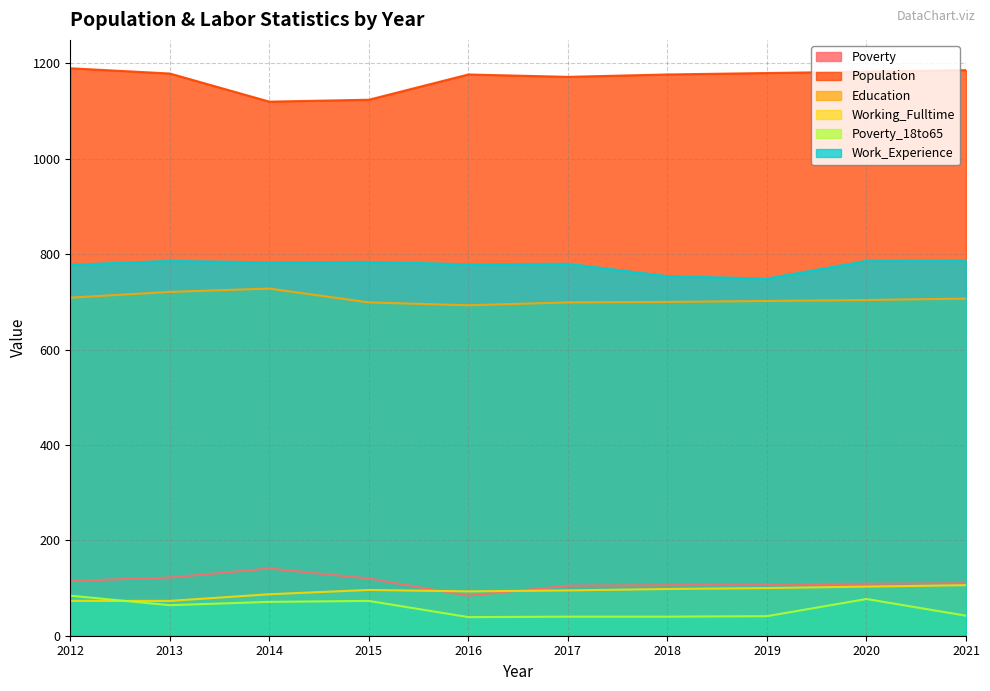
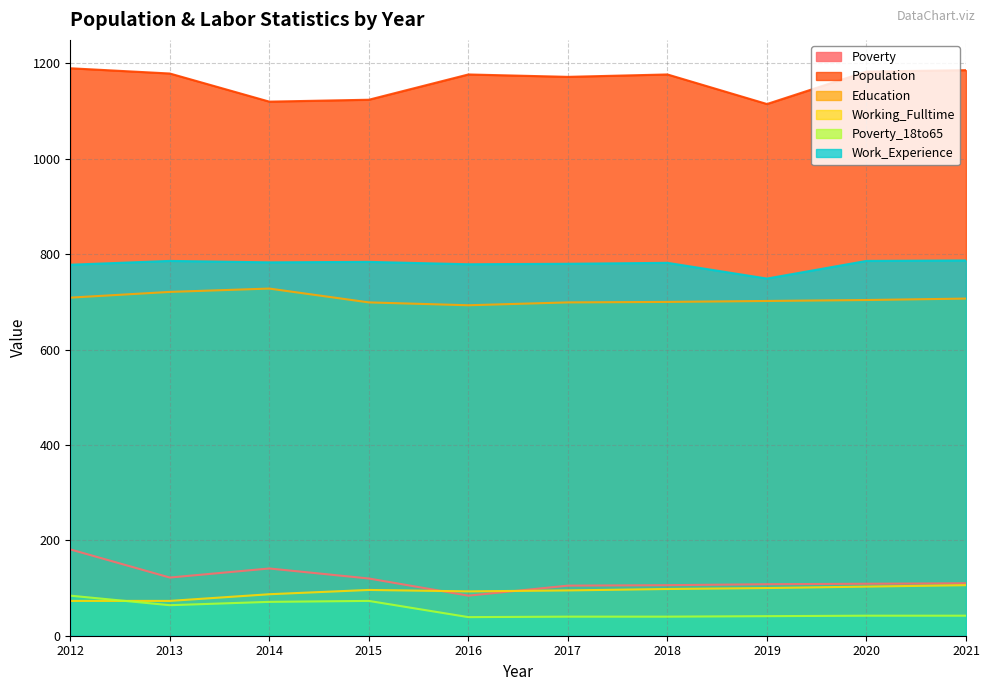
  {
    "Poverty": {
-     "2012": 120,
+     "2012": 180,
      "2013": 120,
      "2014": 140,
      "2015": 120,
      "2016": 80,
      "2017": 110,
      "2018": 110,
      "2019": 110,
      "2020": 110
    },
    "Population": {
      "2012": 1190,
      "2013": 1180,
      "2014": 1120,
      "2015": 1120,
      "2016": 1180,
      "2017": 1170,
      "2018": 1180,
-     "2019": 1180,
+     "2019": 1120,
      "2021": 1190
    },
    "Poverty_18to65": {
      "2012": 80,
      "2013": 60,
      "2014": 70,
      "2015": 70,
      "2016": 40,
      "2017": 40,
      "2018": 40,
      "2019": 40,
-     "2020": 80,
+     "2020": 40,
      "2021": 40
    },
    "Work_Experience": {
      "2012": 780,
      "2013": 790,
      "2014": 780,
      "2015": 780,
      "2016": 780,
      "2017": 780,
-     "2018": 750,
+     "2018": 780,
      "2019": 750,
      "2020": 790,
      "2021": 790
    }
  }
